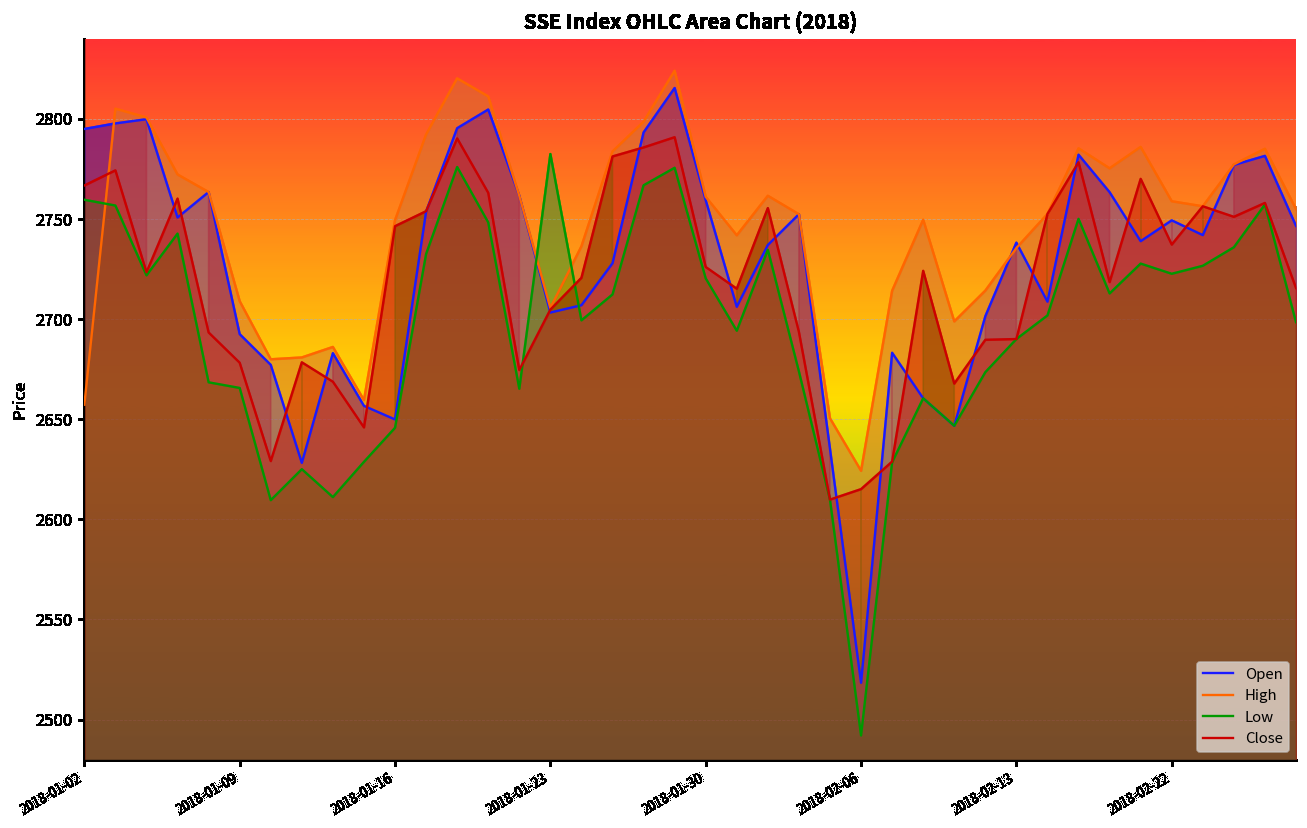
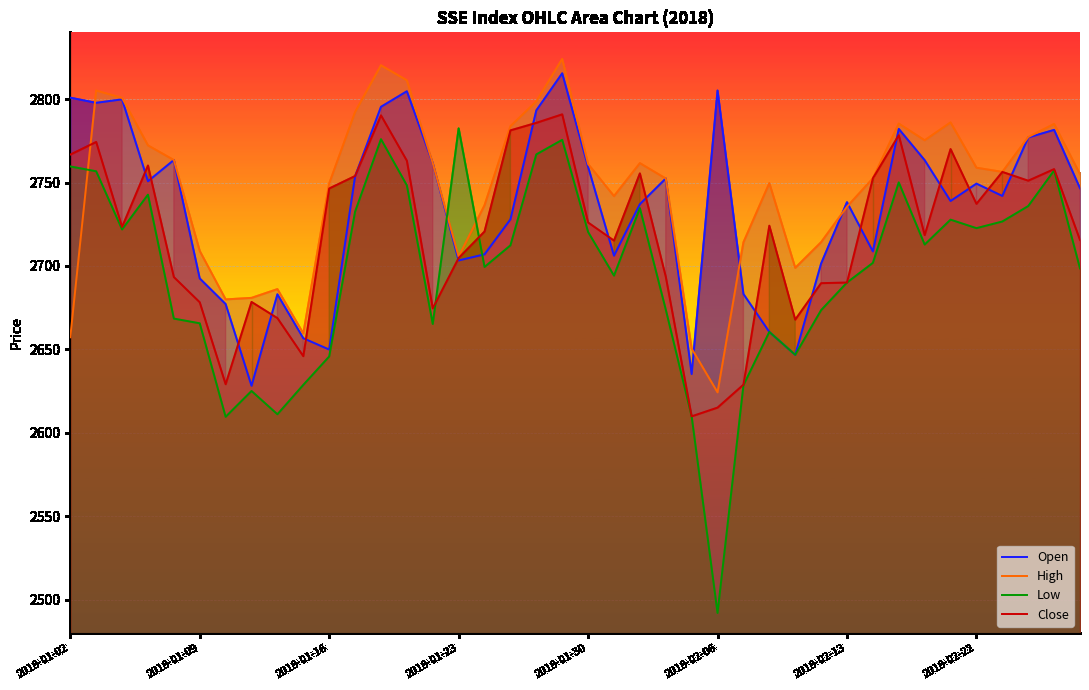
  {
    "Open": {
-     "2018-01-02": 2795,
+     "2018-01-02": 2801,
      "2018-01-09": 2693,
      "2018-01-16": 2650,
      "2018-01-30": 2759,
-     "2018-02-06": 2518,
+     "2018-02-06": 2805,
      "2018-02-13": 2738,
      "2018-02-22": 2749
    },
    "High": {
      "2018-01-02": 2657
    },
    "Low": {
      "2018-01-09": 2666,
      "2018-01-16": 2646,
      "2018-01-30": 2720,
      "2018-02-06": 2492,
      "2018-02-22": 2723
    },
    "Close": {
      "2018-01-02": 2767,
      "2018-01-09": 2678,
      "2018-01-16": 2746,
      "2018-01-30": 2726,
      "2018-02-06": 2615,
      "2018-02-22": 2737
    }
  }
